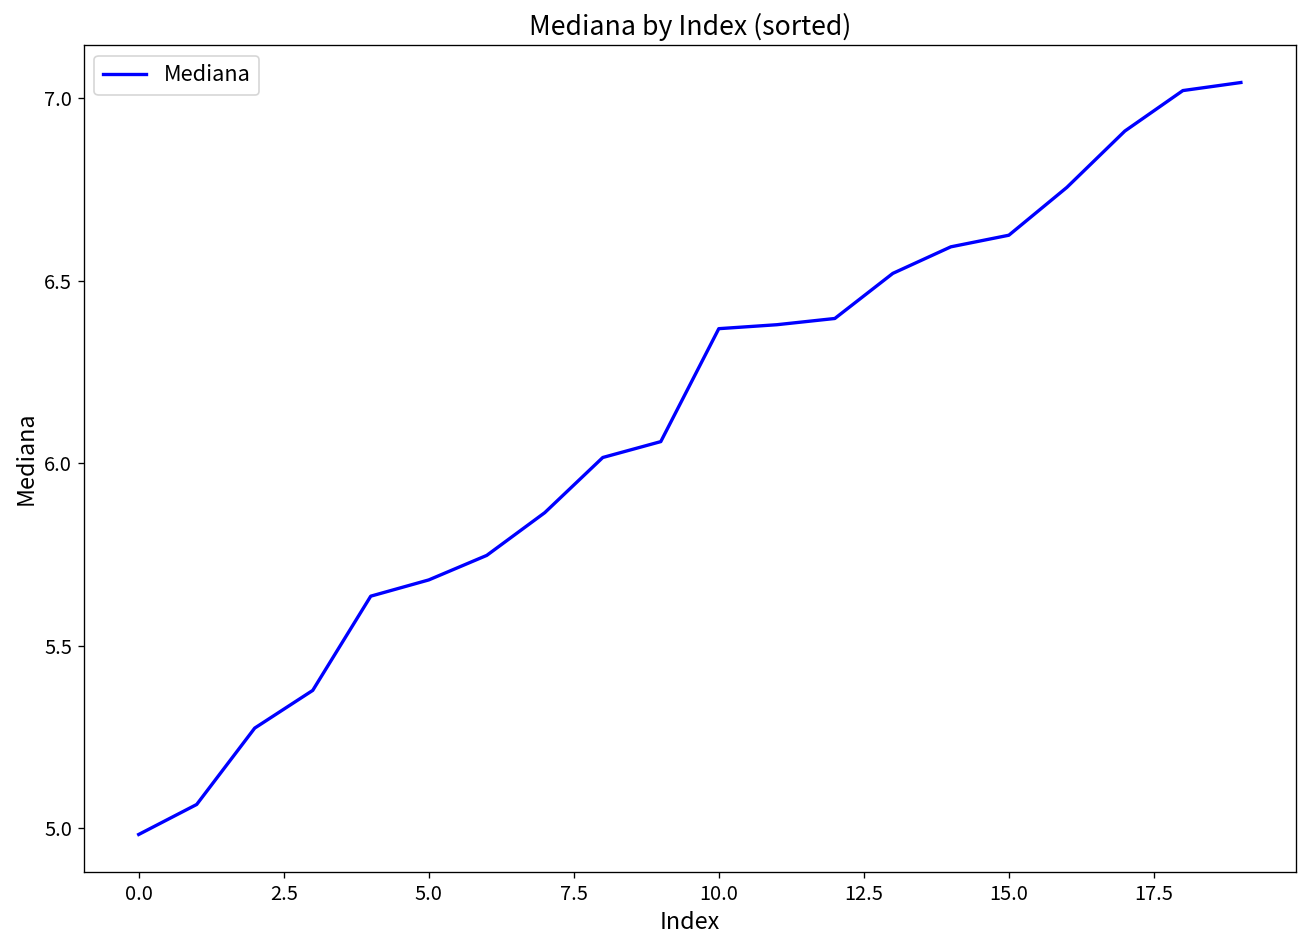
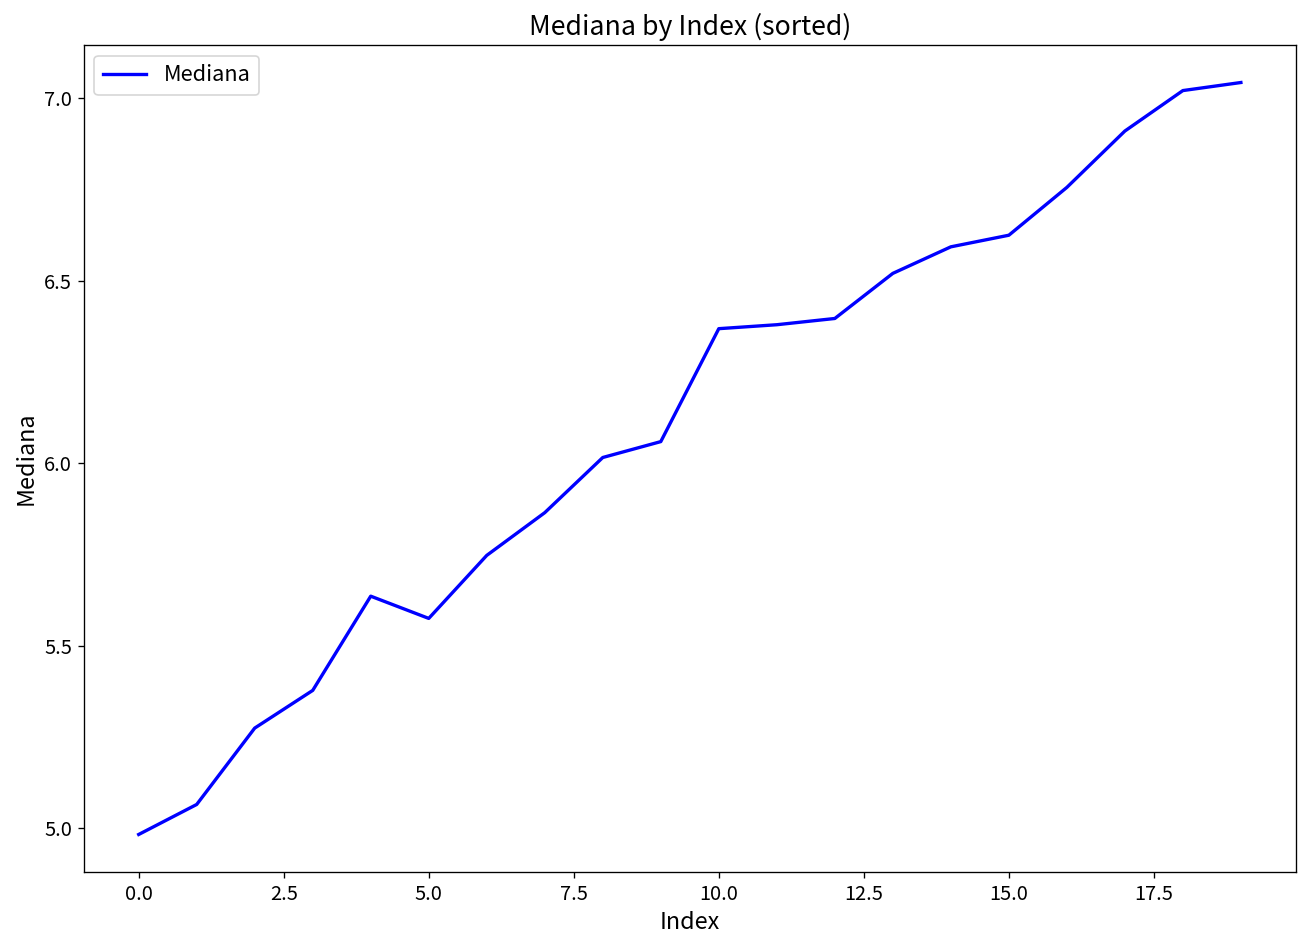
  {
    "0.0": 4.98,
-   "5.0": 5.68,
+   "5.0": 5.58,
    "10.0": 6.37,
    "15.0": 6.62
  }
